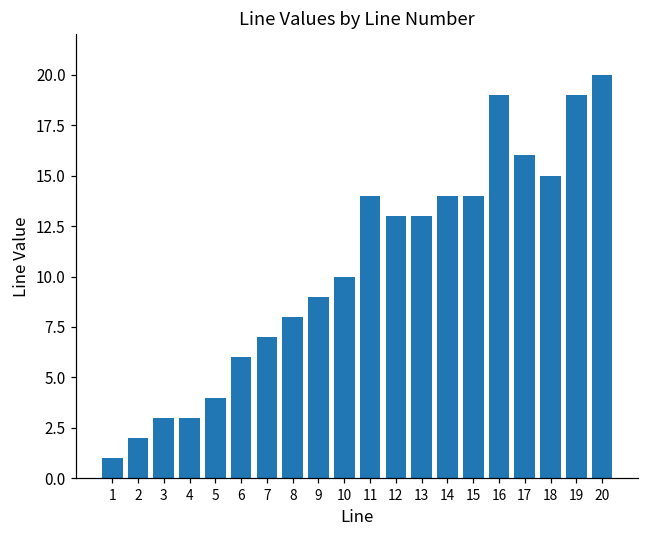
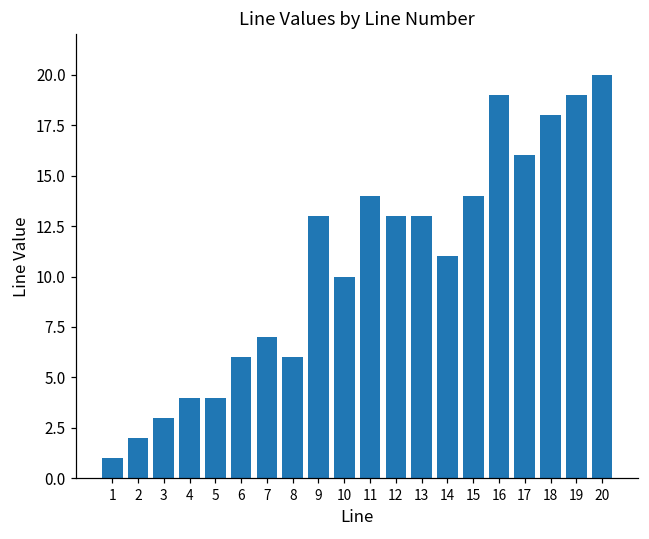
  {
    "1": 1,
    "2": 2,
    "3": 3,
-   "4": 3,
+   "4": 4,
    "5": 4,
    "6": 6,
    "7": 7,
-   "8": 8,
-   "9": 9,
+   "8": 6,
+   "9": 13,
    "10": 10,
    "11": 14,
    "12": 13,
    "13": 13,
-   "14": 14,
+   "14": 11,
    "15": 14,
    "16": 19,
    "17": 16,
-   "18": 15,
+   "18": 18,
    "19": 19,
    "20": 20
  }
